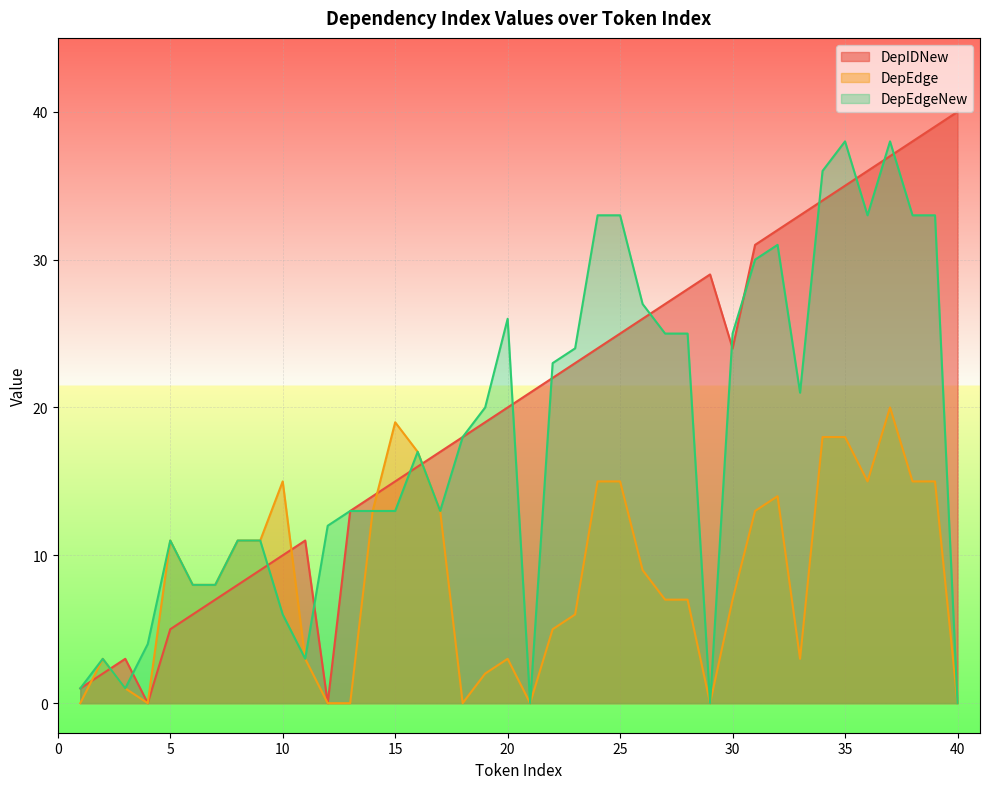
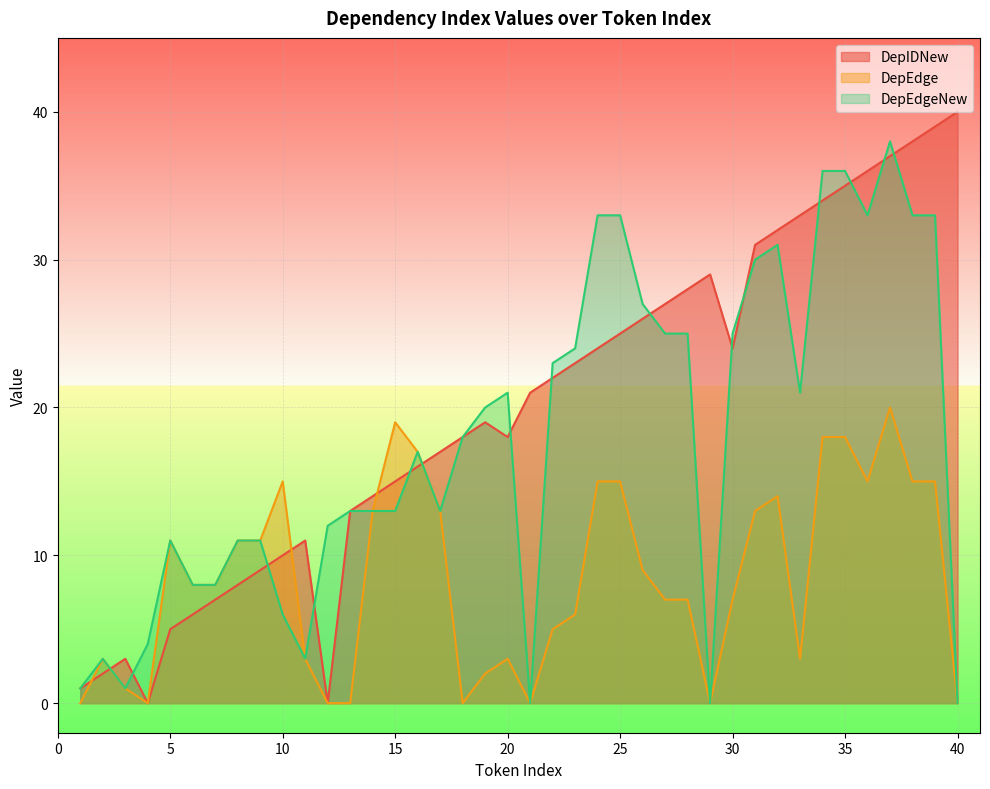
  {
    "DepIDNew": {
      "5": 5,
      "10": 10,
      "15": 15,
-     "20": 20,
+     "20": 18,
      "25": 25,
      "30": 24,
      "35": 35
    },
    "DepEdge": {
      "10": 15,
      "15": 19,
      "20": 3,
      "25": 15,
      "30": 7,
      "35": 18
    },
    "DepEdgeNew": {
      "10": 6,
      "15": 13,
-     "20": 26,
+     "20": 21,
      "25": 33,
      "30": 25,
-     "35": 38
+     "35": 36
    }
  }
